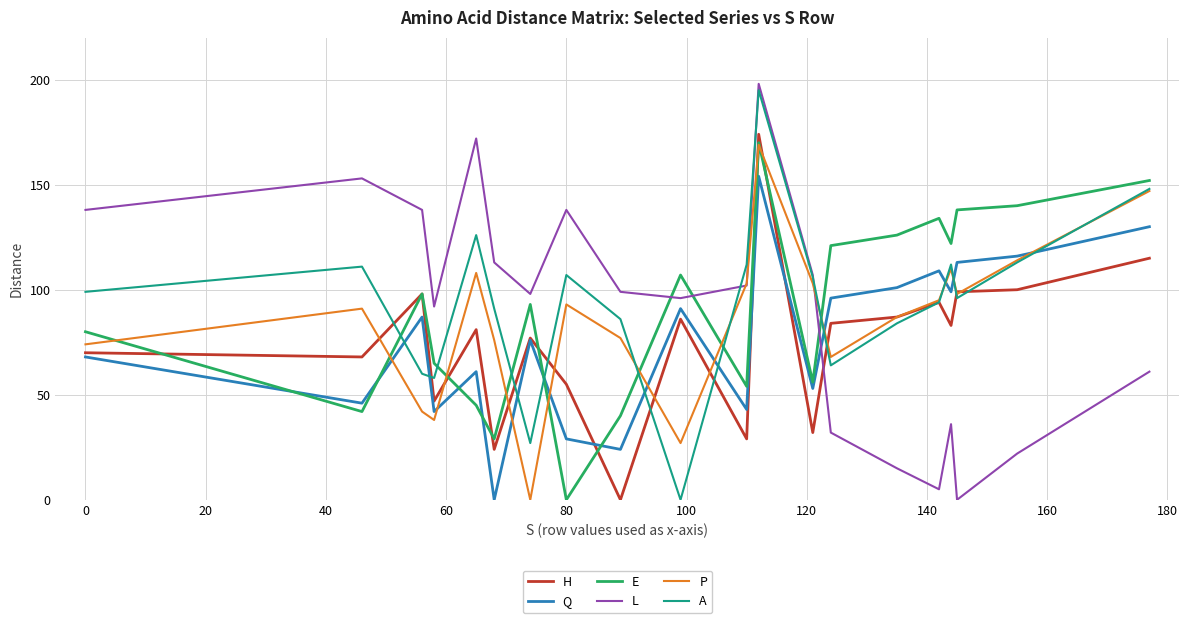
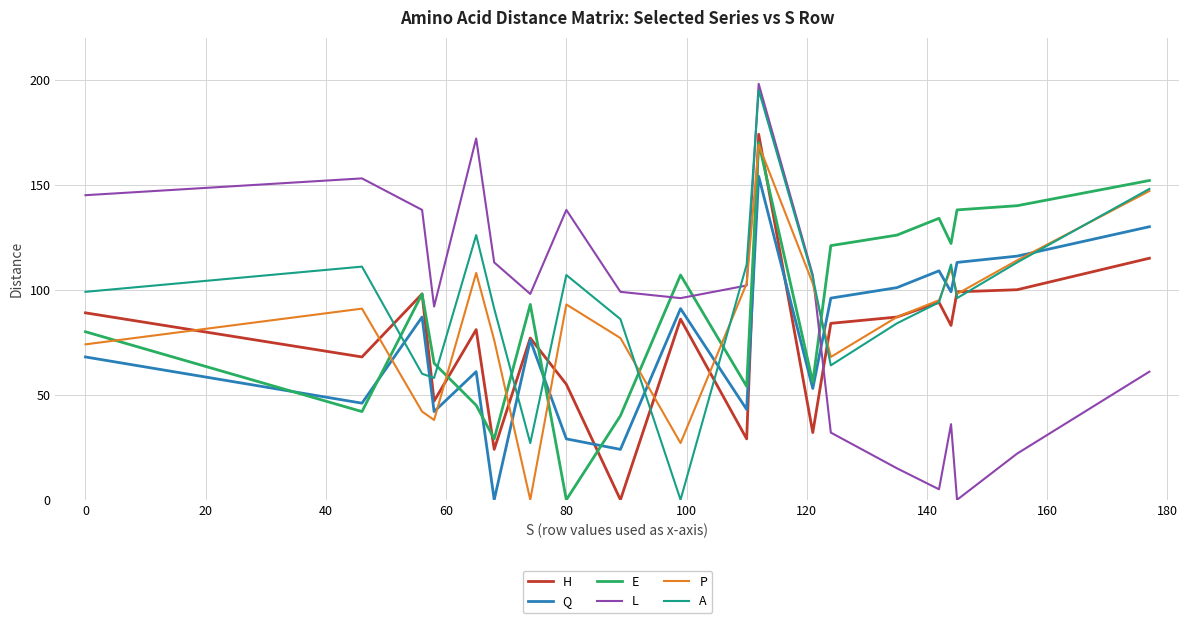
  {
    "H": {
-     "0": 70,
+     "0": 89,
      "80": 55
    },
    "Q": {
      "0": 68,
      "80": 29
    },
    "L": {
-     "0": 138,
+     "0": 145,
      "80": 138
    },
    "P": {
      "0": 74,
      "80": 93
    }
  }
